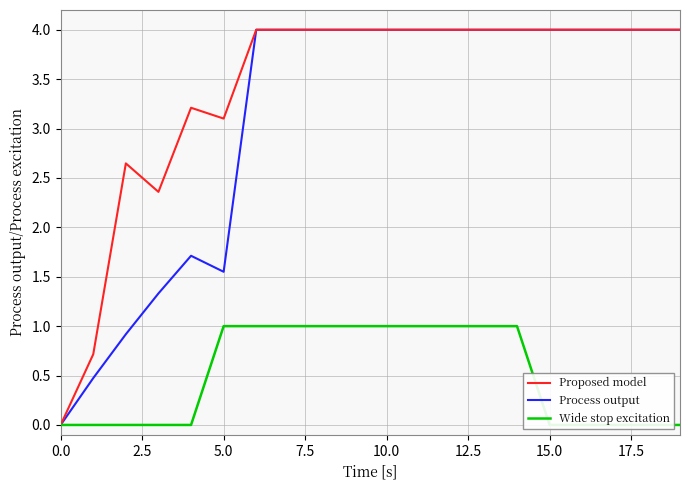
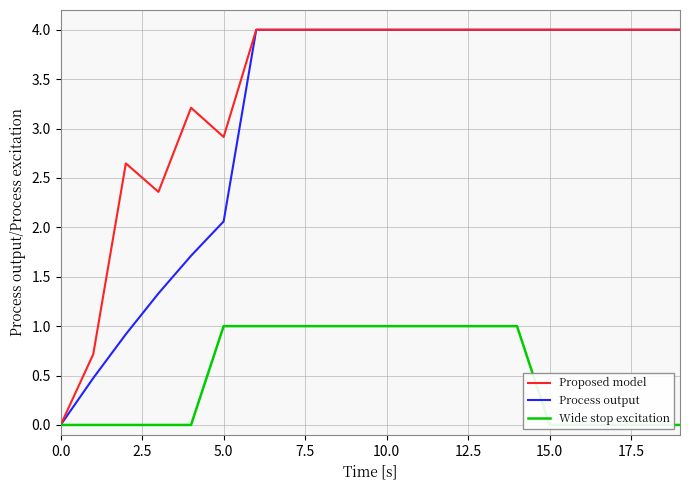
  {
    "Proposed model": {
-     "5.0": 3.1
+     "5.0": 2.9
    },
    "Process output": {
-     "5.0": 1.6
+     "5.0": 2.1
    },
    "Wide stop excitation": {
      "5.0": 1.0,
      "10.0": 1.0
    }
  }
